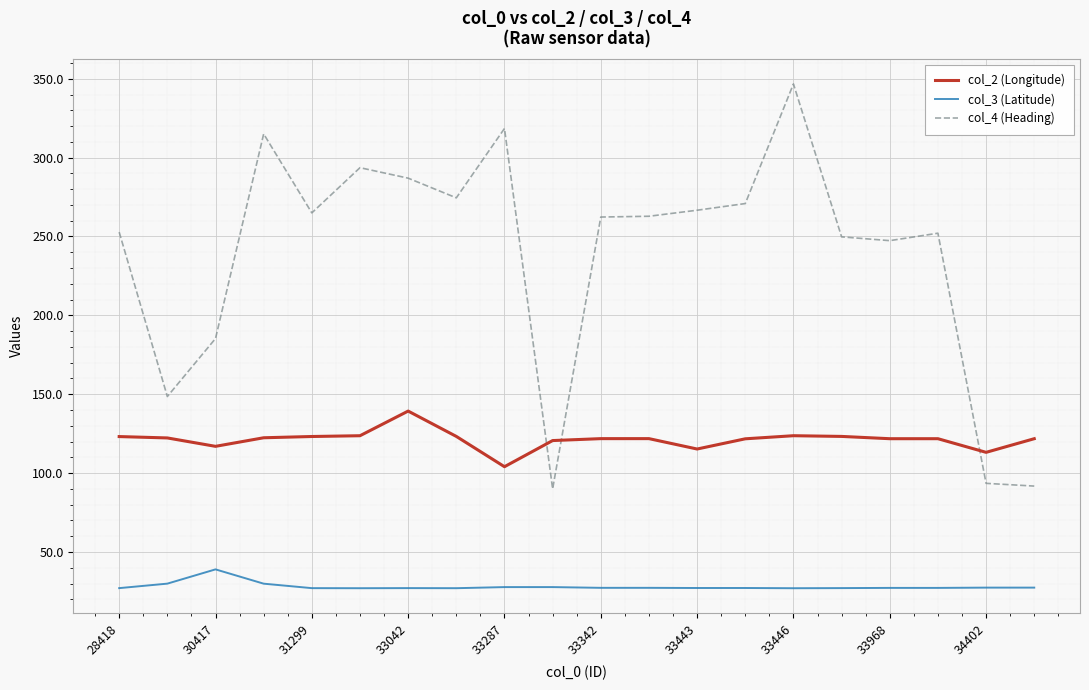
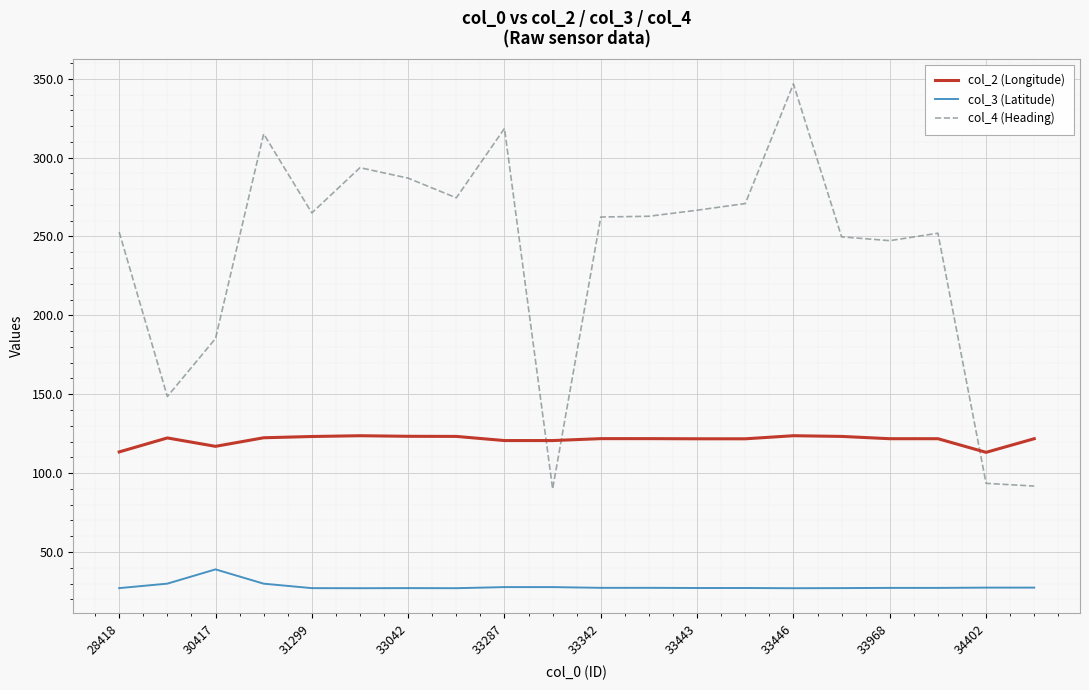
  {
    "col_2 (Longitude)": {
-     "28418": 123,
+     "28418": 113,
      "30417": 117,
      "31299": 123,
-     "33042": 139,
-     "33287": 104,
+     "33042": 123,
+     "33287": 121,
      "33342": 122,
-     "33443": 115,
+     "33443": 122,
      "33446": 124,
      "33968": 122,
      "34402": 113
    },
    "col_3 (Latitude)": {
      "28418": 27,
      "30417": 39,
      "31299": 27,
      "33042": 27,
      "33287": 28,
      "33342": 27,
      "33443": 27,
      "33446": 27,
      "33968": 27,
      "34402": 27
    },
    "col_4 (Heading)": {
      "28418": 253,
      "30417": 185,
      "31299": 265,
      "33042": 287,
      "33287": 318,
      "33342": 262,
      "33443": 267,
      "33446": 347,
      "33968": 247,
      "34402": 94
    }
  }
